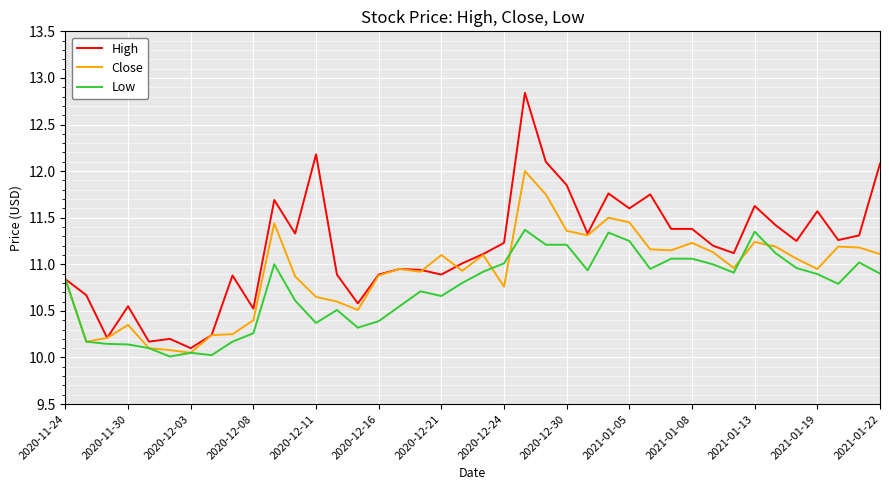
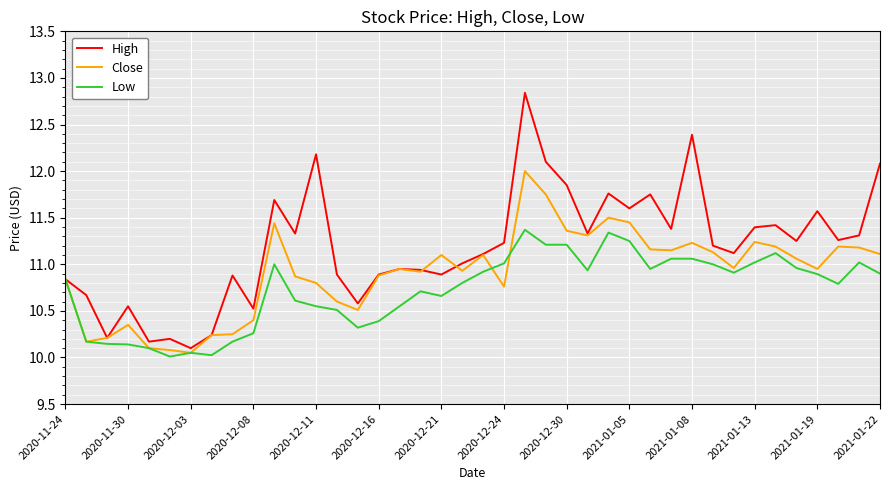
  {
    "High": {
      "2020-11-30": 10.6,
      "2020-12-03": 10.1,
      "2020-12-08": 10.5,
      "2020-12-11": 12.2,
      "2020-12-21": 10.9,
      "2020-12-24": 11.2,
      "2020-12-30": 11.9,
      "2021-01-05": 11.6,
-     "2021-01-08": 11.4,
-     "2021-01-13": 11.6,
+     "2021-01-08": 12.4,
+     "2021-01-13": 11.4,
      "2021-01-19": 11.6,
      "2021-01-22": 12.1
    },
    "Close": {
      "2020-11-30": 10.4,
      "2020-12-08": 10.4,
-     "2020-12-11": 10.7,
+     "2020-12-11": 10.8,
      "2020-12-21": 11.1,
      "2020-12-24": 10.8,
      "2020-12-30": 11.4,
      "2021-01-05": 11.5,
      "2021-01-08": 11.2,
      "2021-01-13": 11.2,
      "2021-01-19": 11.0,
      "2021-01-22": 11.1
    },
    "Low": {
      "2020-11-30": 10.1,
      "2020-12-08": 10.3,
-     "2020-12-11": 10.4,
+     "2020-12-11": 10.6,
      "2020-12-16": 10.4,
      "2020-12-21": 10.7,
      "2020-12-24": 11.0,
      "2020-12-30": 11.2,
      "2021-01-05": 11.3,
      "2021-01-08": 11.1,
-     "2021-01-13": 11.4,
+     "2021-01-13": 11.0,
      "2021-01-19": 10.9,
      "2021-01-22": 10.9
    }
  }
